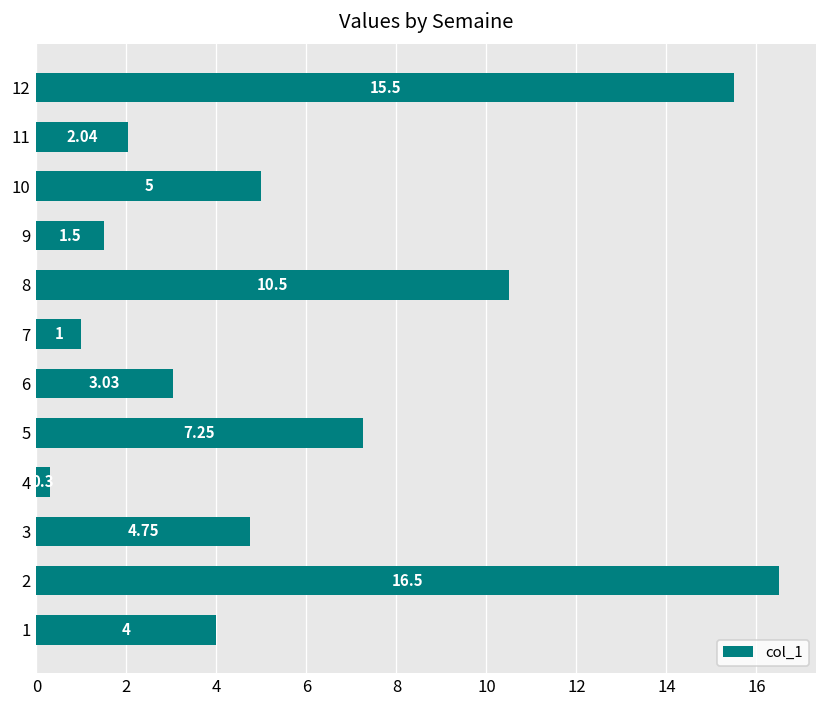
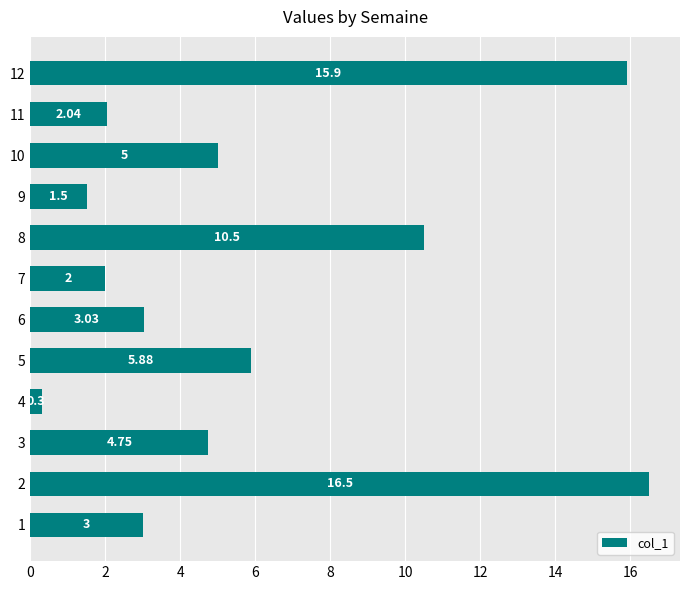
  {
-   "12": 15.5,
+   "12": 15.9,
    "11": 2.04,
    "10": 5,
    "9": 1.5,
    "8": 10.5,
-   "7": 1,
+   "7": 2,
    "6": 3.03,
-   "5": 7.25,
+   "5": 5.88,
    "4": 0.3,
    "3": 4.75,
    "2": 16.5,
-   "1": 4
+   "1": 3
  }
